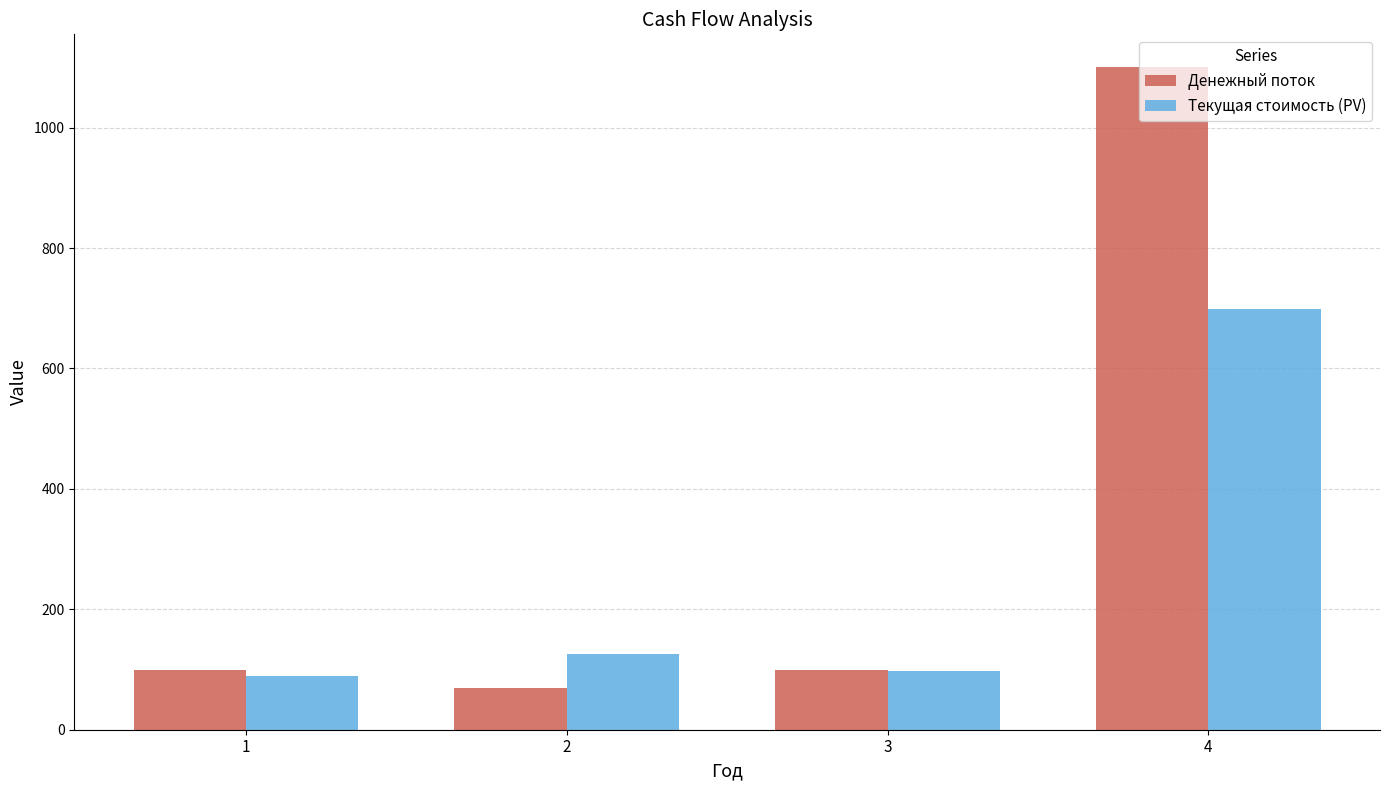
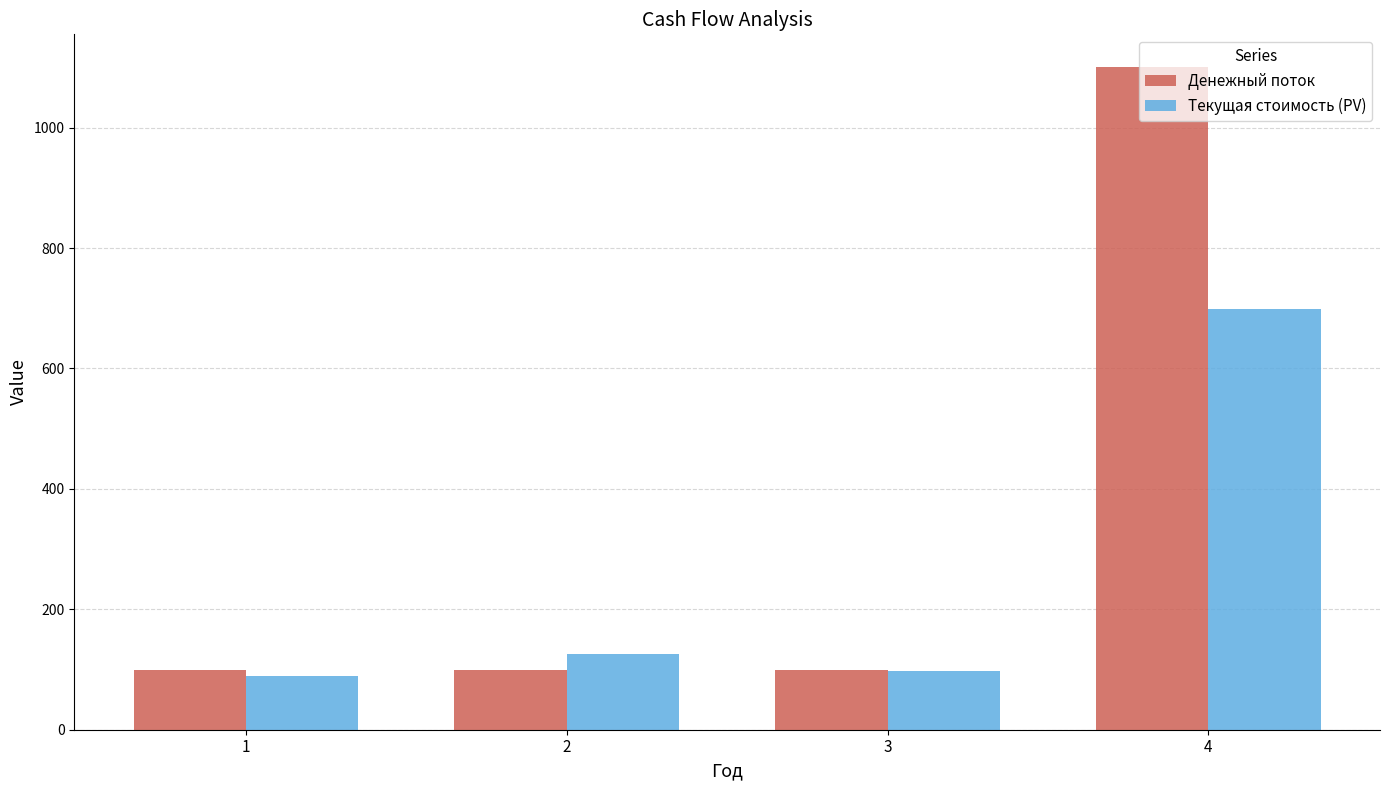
  {
    "Денежный поток": {
      "1": 100,
-     "2": 70,
+     "2": 100,
      "3": 100
    },
    "Текущая стоимость (PV)": {
      "1": 90,
      "2": 130,
      "3": 100,
      "4": 700
    }
  }
